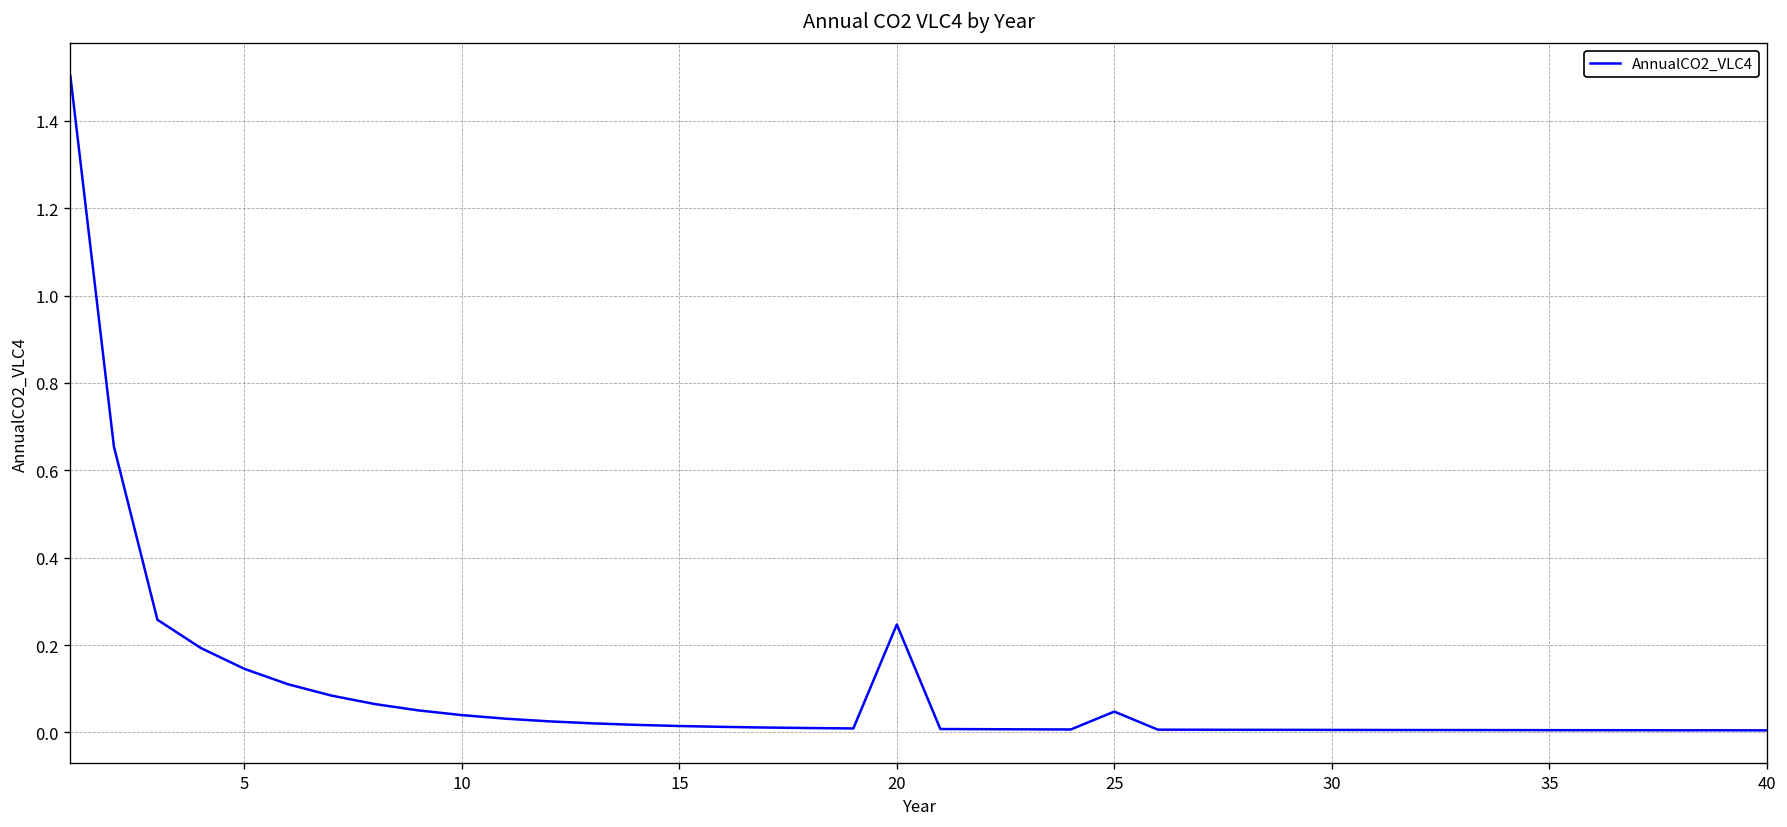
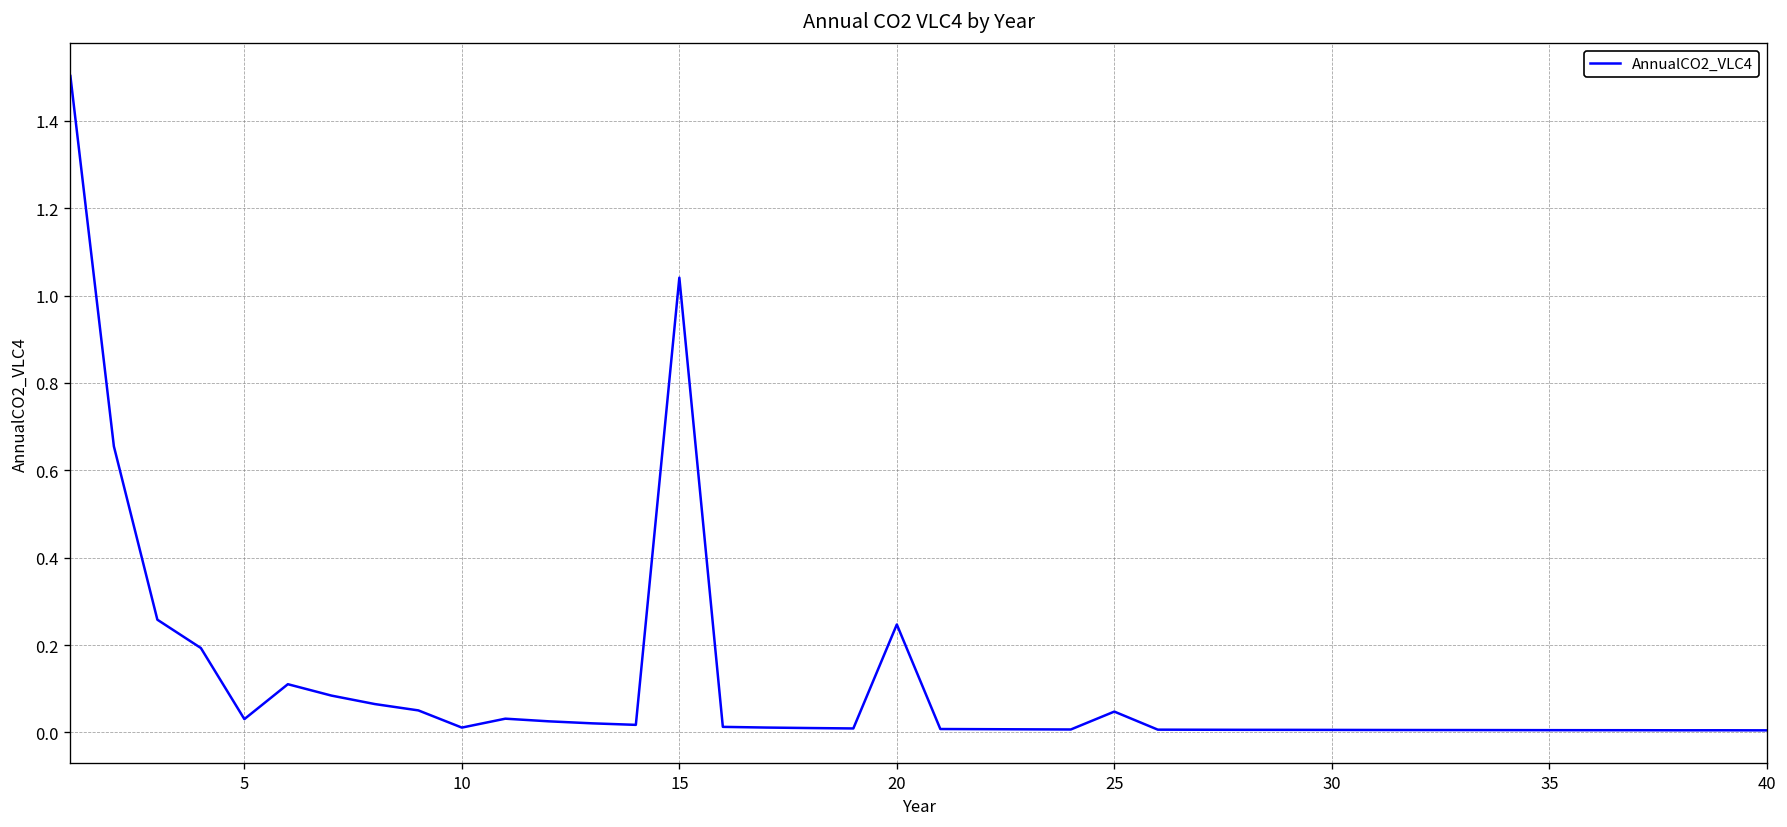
  {
-   "5": 0.15,
-   "10": 0.04,
-   "15": 0.01,
+   "5": 0.03,
+   "10": 0.01,
+   "15": 1.04,
    "20": 0.25,
    "25": 0.05,
    "30": 0.01,
    "35": 0.01,
    "40": 0.00
  }
